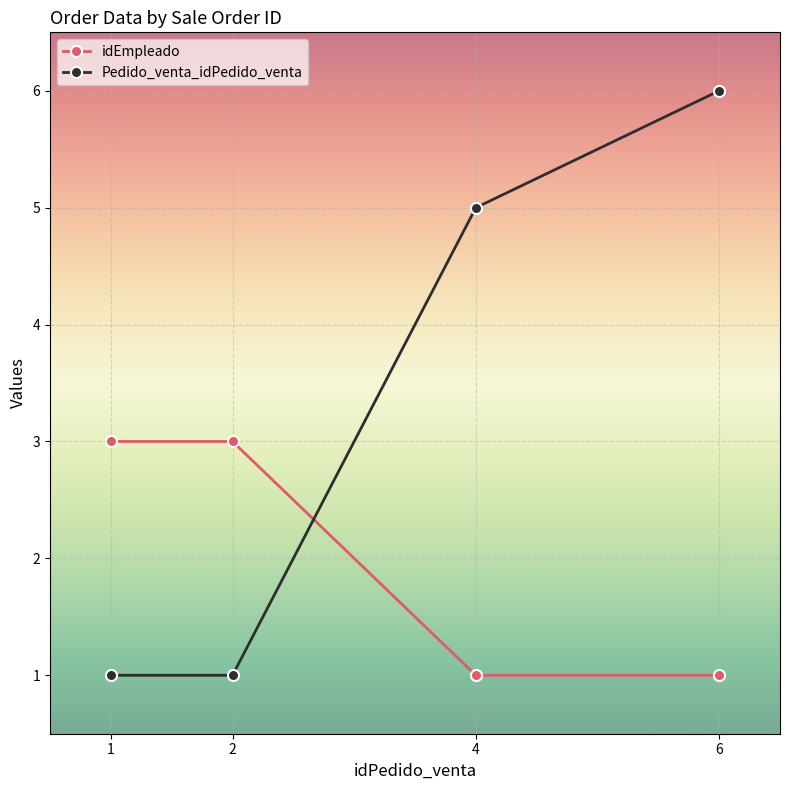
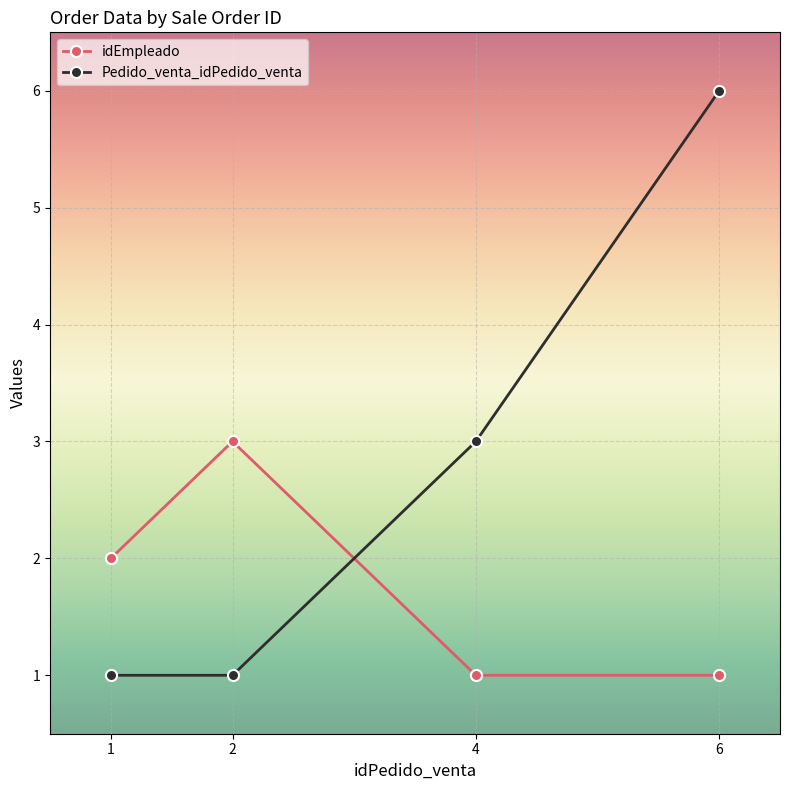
  {
    "idEmpleado": {
-     "1": 3,
+     "1": 2,
      "2": 3,
      "4": 1,
      "6": 1
    },
    "Pedido_venta_idPedido_venta": {
      "1": 1,
      "2": 1,
-     "4": 5,
+     "4": 3,
      "6": 6
    }
  }
